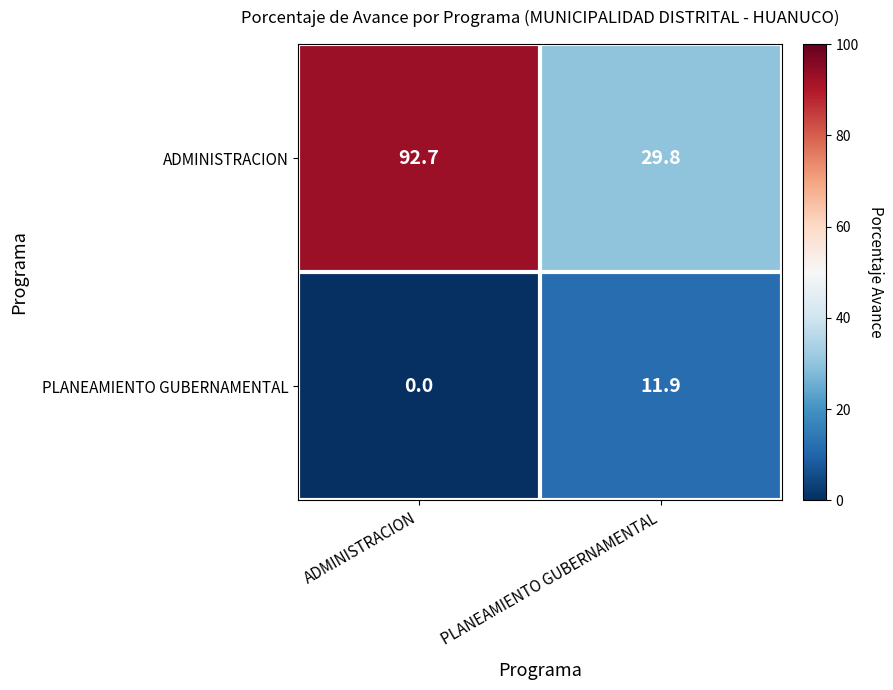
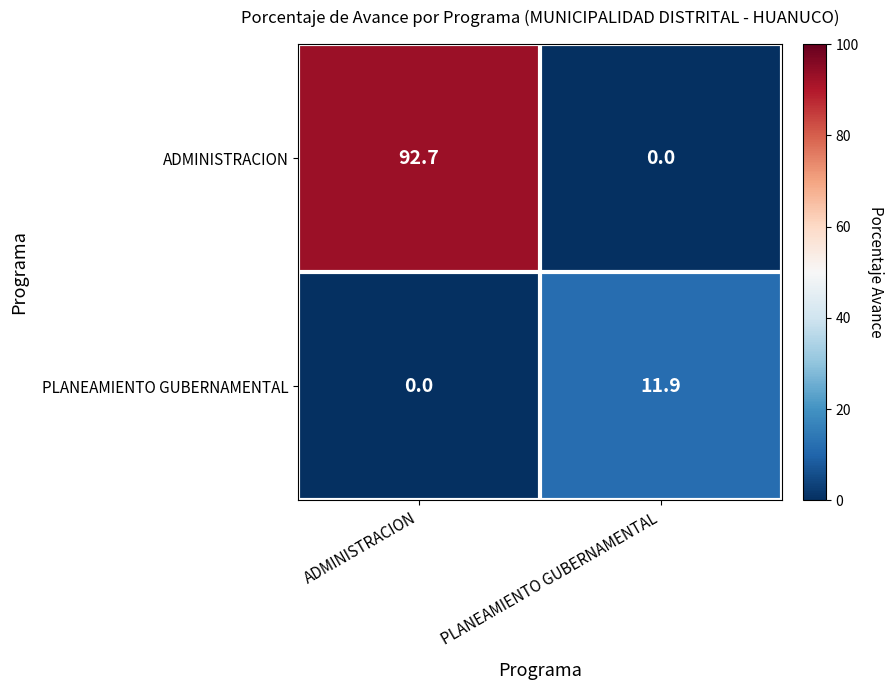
  {
    "ADMINISTRACION": {
      "ADMINISTRACION": 92.7,
-     "PLANEAMIENTO GUBERNAMENTAL": 29.8
+     "PLANEAMIENTO GUBERNAMENTAL": 0.0
    },
    "PLANEAMIENTO GUBERNAMENTAL": {
      "ADMINISTRACION": 0.0,
      "PLANEAMIENTO GUBERNAMENTAL": 11.9
    }
  }
